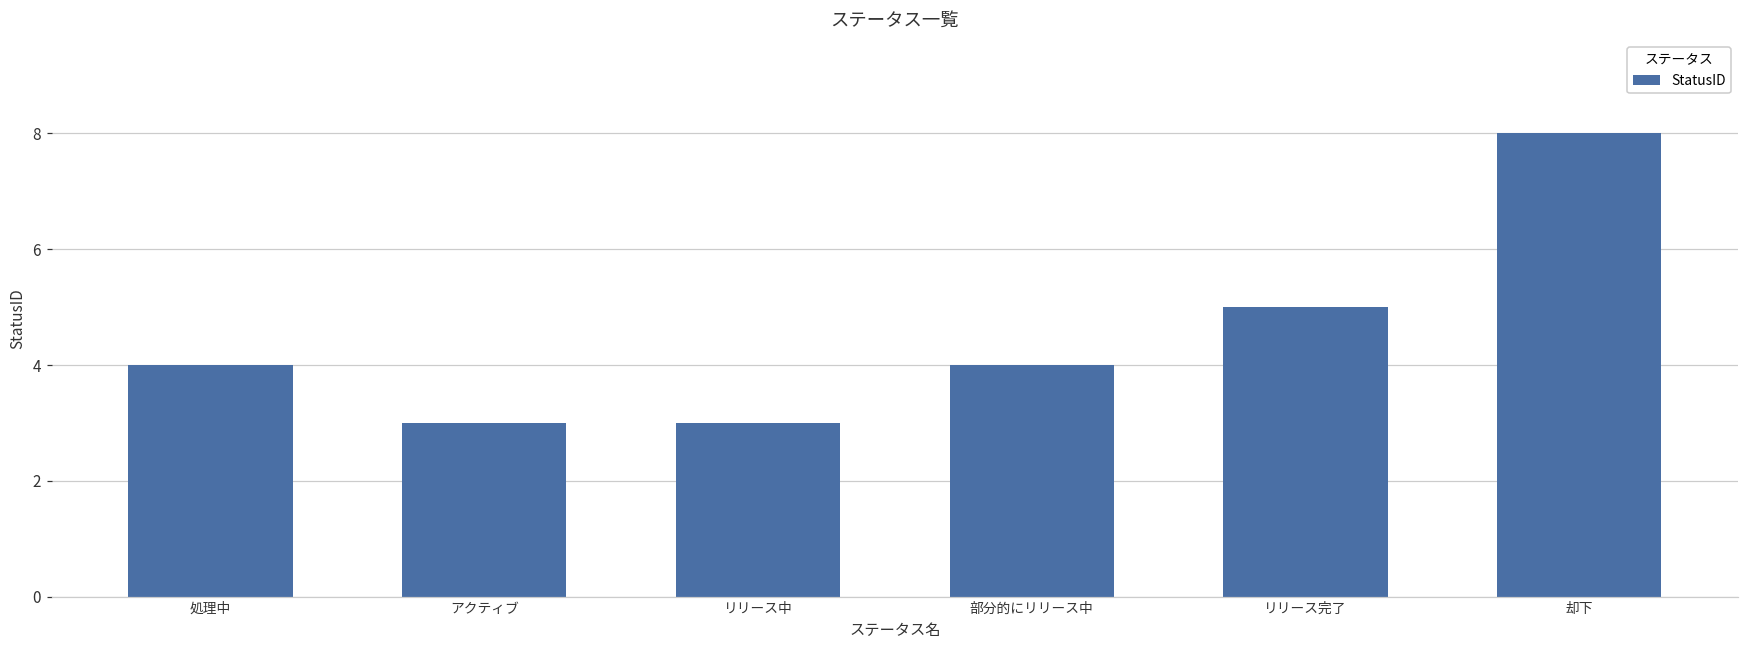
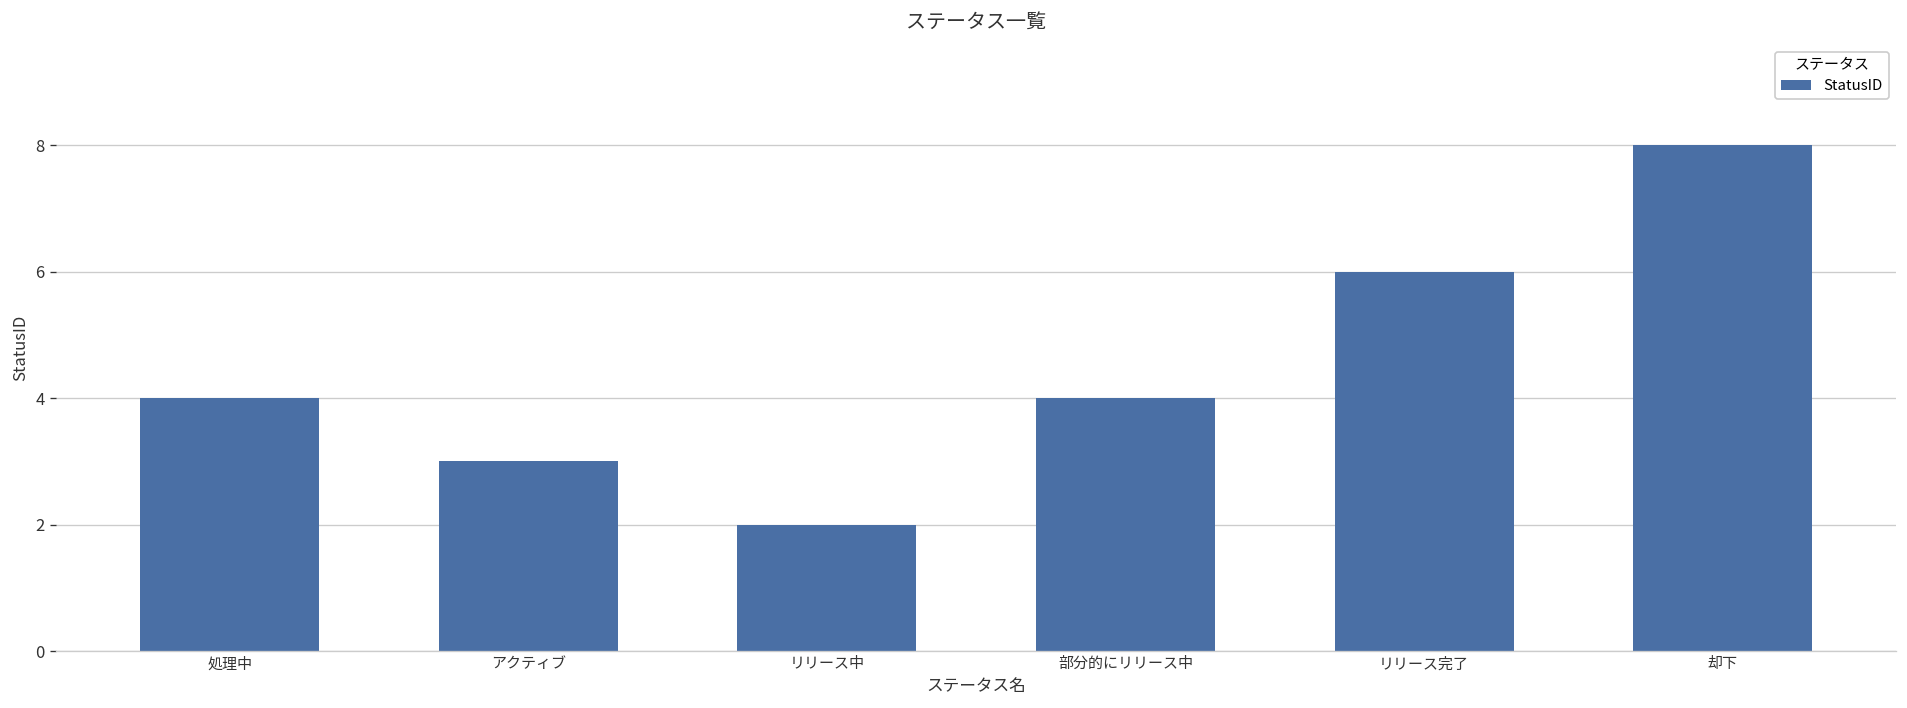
  {
    "処理中": 4,
    "アクティブ": 3,
-   "リリース中": 3,
+   "リリース中": 2,
    "部分的にリリース中": 4,
-   "リリース完了": 5,
+   "リリース完了": 6,
    "却下": 8
  }
